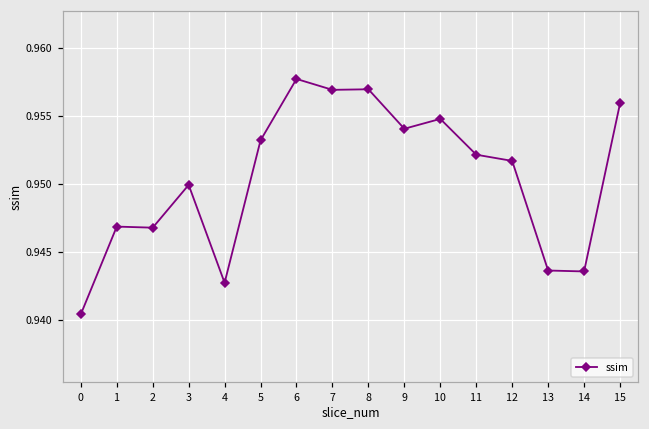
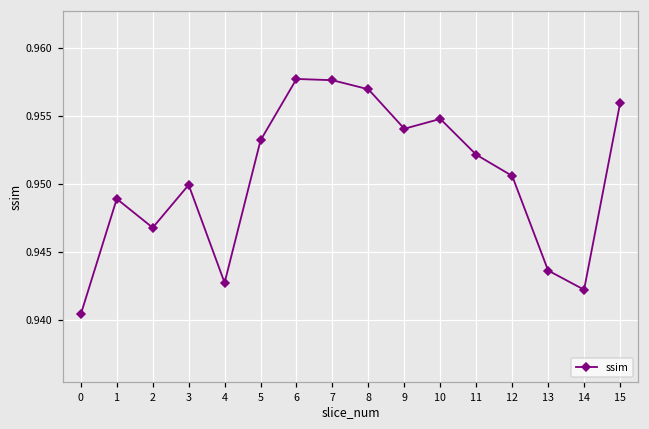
  {
    "0": 0.9404,
-   "1": 0.9469,
+   "1": 0.9489,
    "2": 0.9468,
    "3": 0.9499,
    "4": 0.9427,
    "5": 0.9532,
    "6": 0.9577,
-   "7": 0.9569,
+   "7": 0.9577,
    "8": 0.9570,
    "9": 0.9541,
    "10": 0.9548,
    "11": 0.9522,
-   "12": 0.9517,
+   "12": 0.9506,
    "13": 0.9436,
-   "14": 0.9436,
+   "14": 0.9422,
    "15": 0.9559
  }
